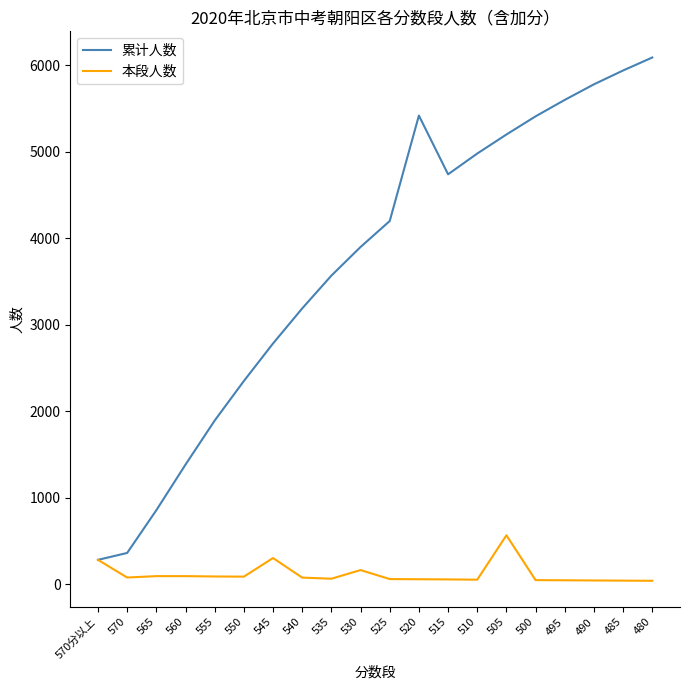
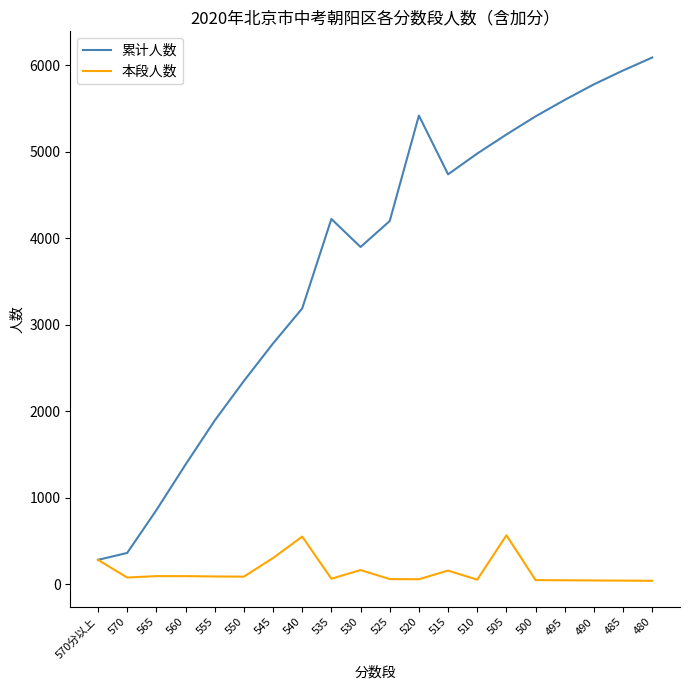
  {
    "累计人数": {
      "570": 400,
      "565": 900,
      "560": 1400,
      "555": 1900,
      "550": 2400,
      "545": 2800,
      "540": 3200,
-     "535": 3600,
+     "535": 4200,
      "530": 3900,
      "525": 4200,
      "520": 5400,
      "515": 4700,
      "510": 5000,
      "505": 5200,
      "500": 5400,
      "495": 5600,
      "490": 5800,
      "485": 5900,
      "480": 6100
    },
    "本段人数": {
      "570": 100,
      "565": 100,
      "560": 100,
      "555": 100,
      "550": 100,
      "545": 300,
-     "540": 100,
+     "540": 600,
      "535": 100,
      "530": 200,
      "525": 100,
      "520": 100,
-     "515": 100,
+     "515": 200,
      "510": 100,
      "505": 600,
      "500": 100,
      "495": 0,
      "490": 0,
      "485": 0,
      "480": 0
    }
  }
